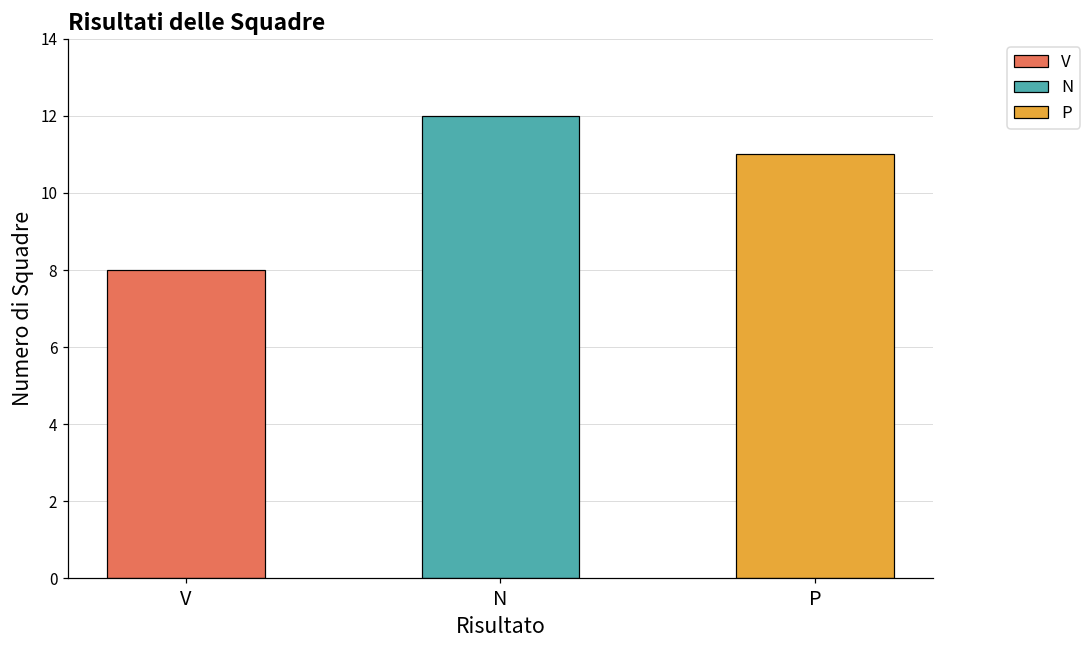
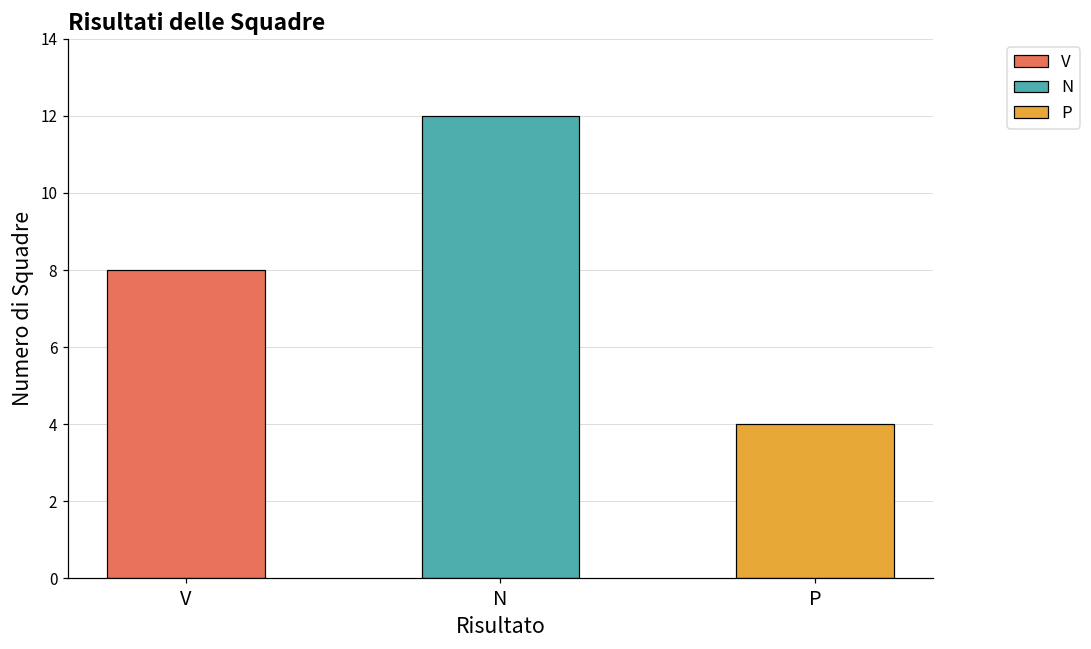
  {
    "V": 8,
    "N": 12,
-   "P": 11
+   "P": 4
  }
